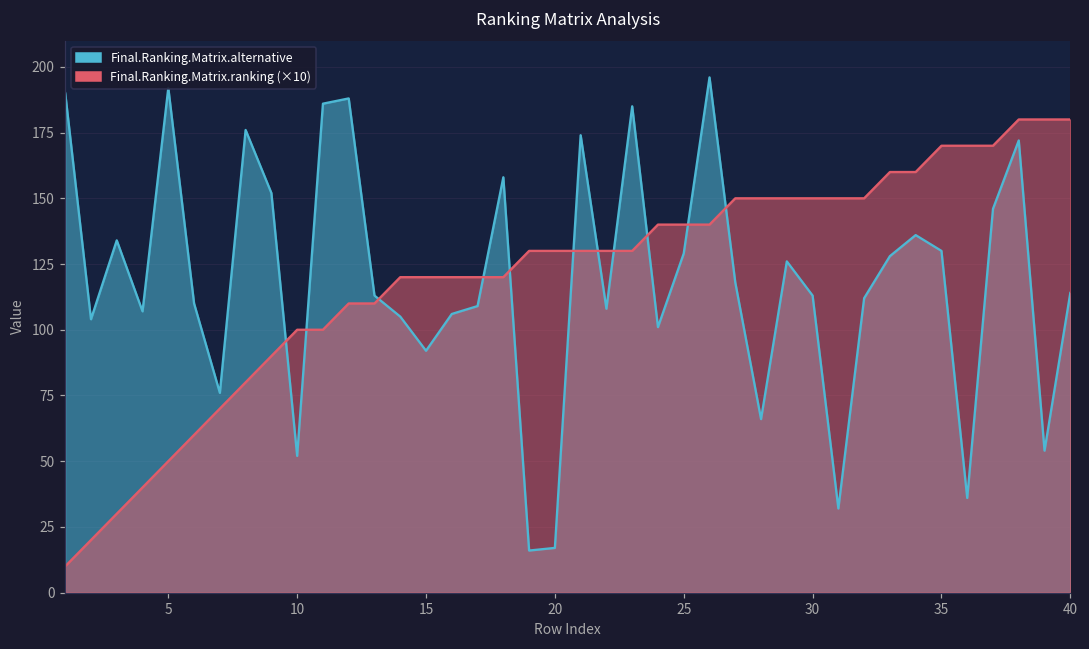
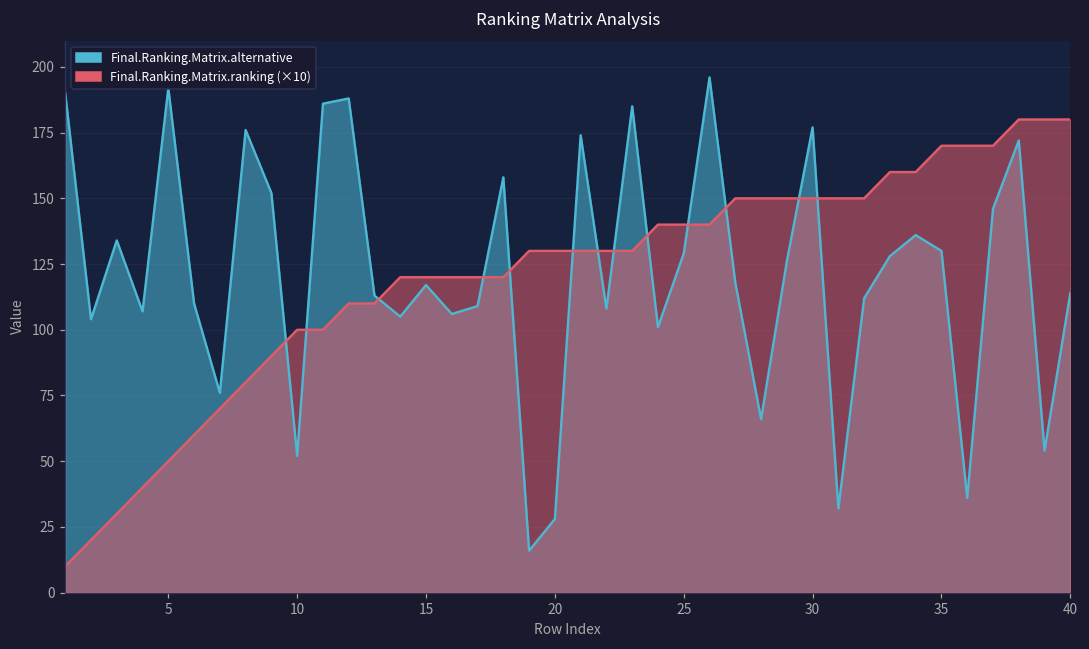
  {
    "Final.Ranking.Matrix.alternative": {
      "5": 192,
      "10": 52,
-     "15": 92,
-     "20": 17,
+     "15": 117,
+     "20": 28,
      "25": 129,
-     "30": 113,
+     "30": 177,
      "35": 130,
      "40": 114
    }
  }
